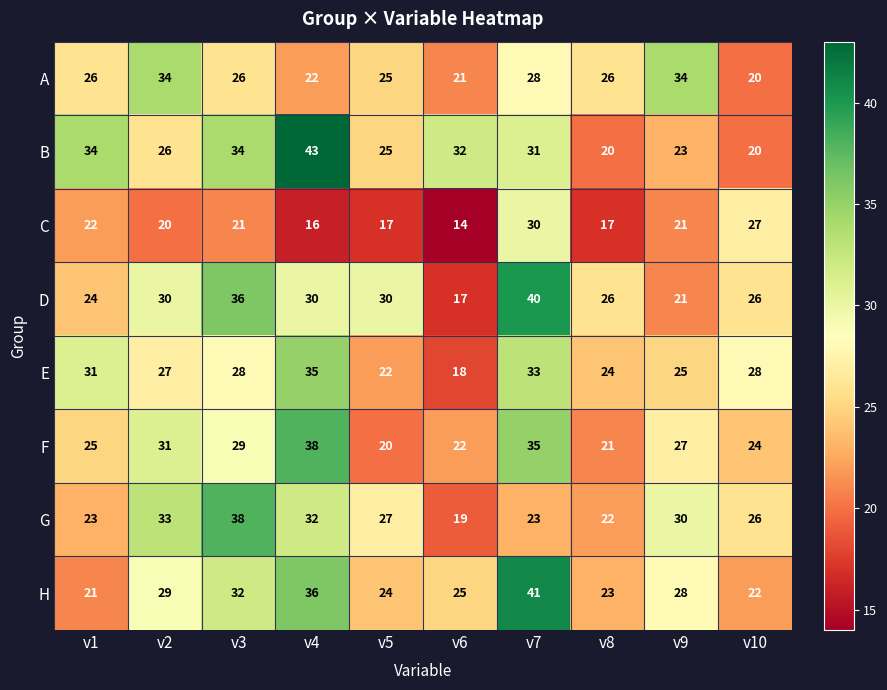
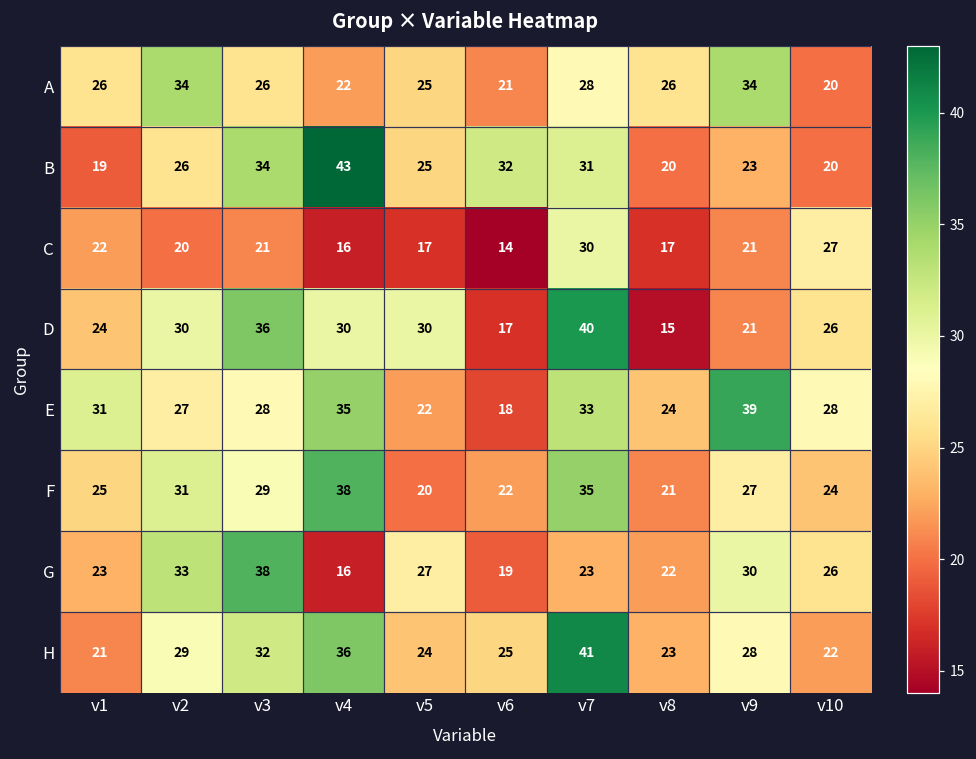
  {
    "A": {
      "v1": 26,
      "v2": 34,
      "v3": 26,
      "v4": 22,
      "v5": 25,
      "v6": 21,
      "v7": 28,
      "v8": 26,
      "v9": 34,
      "v10": 20
    },
    "B": {
-     "v1": 34,
+     "v1": 19,
      "v2": 26,
      "v3": 34,
      "v4": 43,
      "v5": 25,
      "v6": 32,
      "v7": 31,
      "v8": 20,
      "v9": 23,
      "v10": 20
    },
    "C": {
      "v1": 22,
      "v2": 20,
      "v3": 21,
      "v4": 16,
      "v5": 17,
      "v6": 14,
      "v7": 30,
      "v8": 17,
      "v9": 21,
      "v10": 27
    },
    "D": {
      "v1": 24,
      "v2": 30,
      "v3": 36,
      "v4": 30,
      "v5": 30,
      "v6": 17,
      "v7": 40,
-     "v8": 26,
+     "v8": 15,
      "v9": 21,
      "v10": 26
    },
    "E": {
      "v1": 31,
      "v2": 27,
      "v3": 28,
      "v4": 35,
      "v5": 22,
      "v6": 18,
      "v7": 33,
      "v8": 24,
-     "v9": 25,
+     "v9": 39,
      "v10": 28
    },
    "F": {
      "v1": 25,
      "v2": 31,
      "v3": 29,
      "v4": 38,
      "v5": 20,
      "v6": 22,
      "v7": 35,
      "v8": 21,
      "v9": 27,
      "v10": 24
    },
    "G": {
      "v1": 23,
      "v2": 33,
      "v3": 38,
-     "v4": 32,
+     "v4": 16,
      "v5": 27,
      "v6": 19,
      "v7": 23,
      "v8": 22,
      "v9": 30,
      "v10": 26
    },
    "H": {
      "v1": 21,
      "v2": 29,
      "v3": 32,
      "v4": 36,
      "v5": 24,
      "v6": 25,
      "v7": 41,
      "v8": 23,
      "v9": 28,
      "v10": 22
    }
  }
